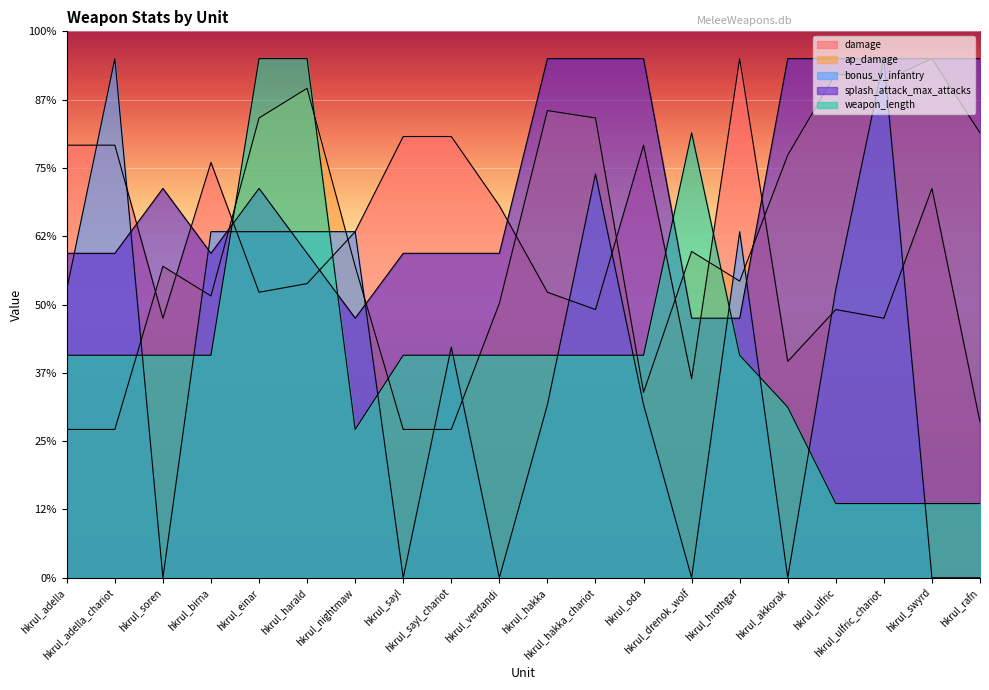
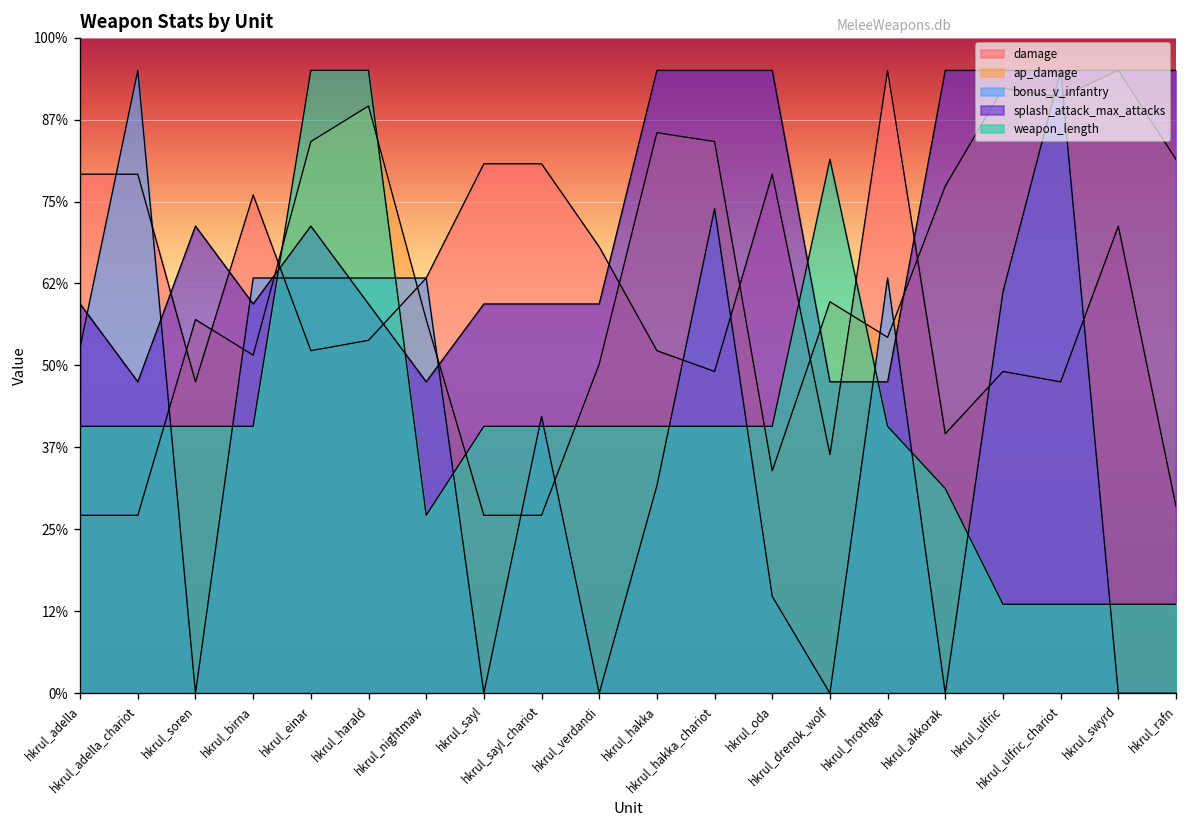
  {
    "bonus_v_infantry": {
      "hkrul_adella": "53%",
      "hkrul_adella_chariot": "95%",
      "hkrul_soren": "0%",
      "hkrul_birna": "63%",
      "hkrul_einar": "63%",
      "hkrul_harald": "63%",
      "hkrul_sayl": "0%",
      "hkrul_sayl_chariot": "42%",
      "hkrul_verdandi": "0%",
      "hkrul_hakka": "32%",
      "hkrul_hakka_chariot": "74%",
-     "hkrul_oda": "32%",
+     "hkrul_oda": "15%",
      "hkrul_drenok_wolf": "0%",
      "hkrul_hrothgar": "63%",
      "hkrul_akkorak": "0%",
-     "hkrul_ulfric": "53%",
+     "hkrul_ulfric": "61%",
      "hkrul_swyrd": "0%",
      "hkrul_rafn": "0%"
    },
    "splash_attack_max_attacks": {
      "hkrul_adella": "59%",
-     "hkrul_adella_chariot": "59%",
+     "hkrul_adella_chariot": "48%",
      "hkrul_soren": "71%",
      "hkrul_birna": "59%",
      "hkrul_einar": "71%",
      "hkrul_harald": "59%",
      "hkrul_nightmaw": "48%",
      "hkrul_sayl": "59%",
      "hkrul_sayl_chariot": "59%",
      "hkrul_verdandi": "59%",
      "hkrul_hakka": "95%",
      "hkrul_hakka_chariot": "95%",
      "hkrul_oda": "95%",
      "hkrul_drenok_wolf": "48%",
      "hkrul_hrothgar": "48%",
      "hkrul_akkorak": "95%",
      "hkrul_rafn": "95%"
    },
    "weapon_length": {
      "hkrul_adella": "41%",
      "hkrul_adella_chariot": "41%",
      "hkrul_soren": "41%",
      "hkrul_birna": "41%",
      "hkrul_einar": "95%",
      "hkrul_harald": "95%",
      "hkrul_nightmaw": "27%",
      "hkrul_sayl": "41%",
      "hkrul_sayl_chariot": "41%",
      "hkrul_verdandi": "41%",
      "hkrul_hakka": "41%",
      "hkrul_hakka_chariot": "41%",
      "hkrul_oda": "41%",
      "hkrul_drenok_wolf": "81%",
      "hkrul_hrothgar": "41%",
      "hkrul_akkorak": "31%",
      "hkrul_ulfric": "14%",
      "hkrul_ulfric_chariot": "14%",
      "hkrul_swyrd": "14%",
      "hkrul_rafn": "14%"
    }
  }
